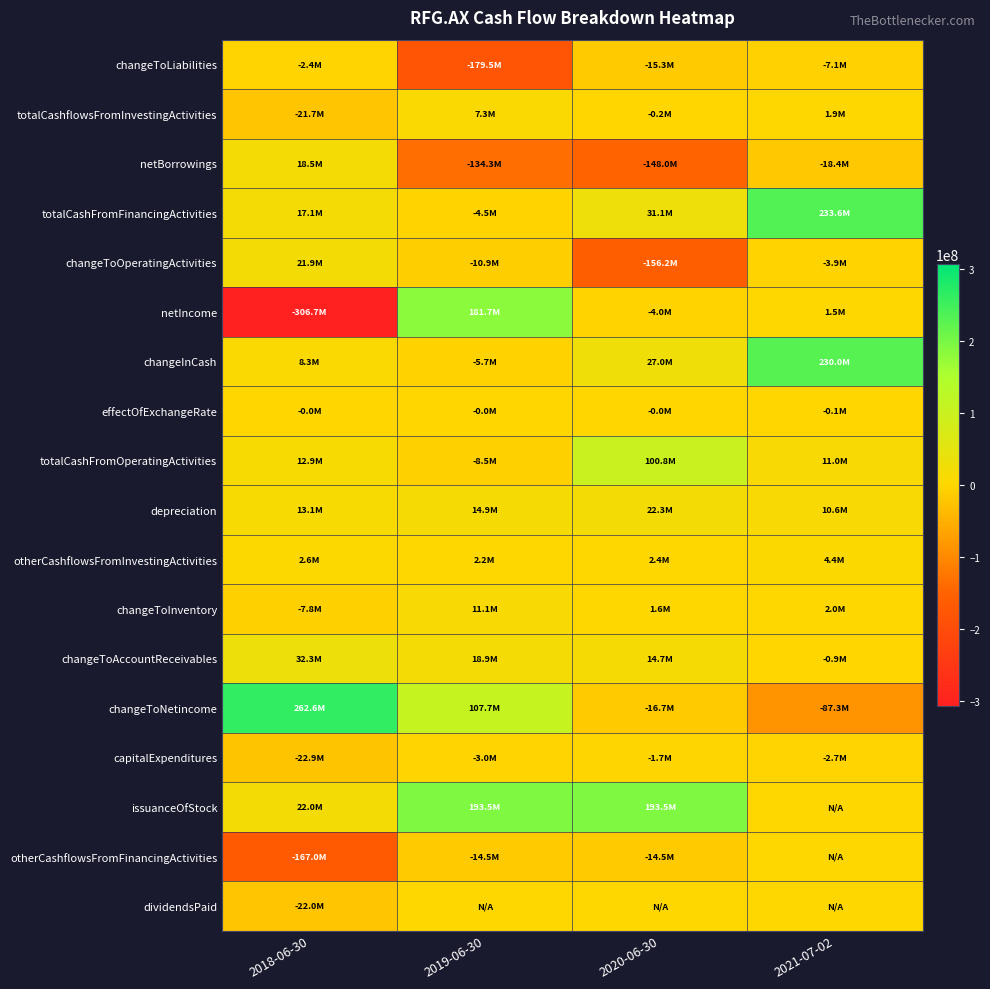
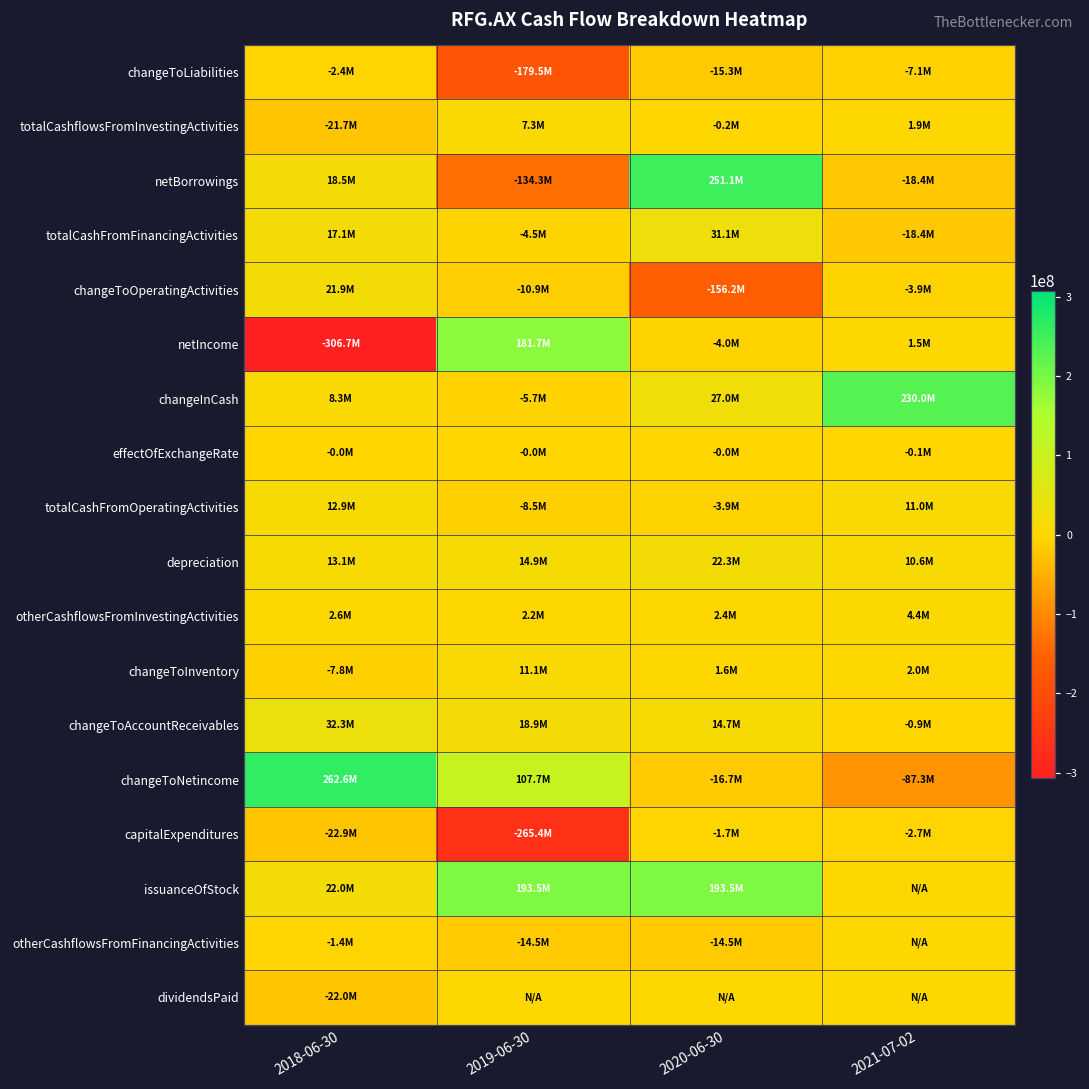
  {
    "changeToLiabilities": {
      "2018-06-30": "-2.4M",
      "2019-06-30": "-179.5M",
      "2020-06-30": "-15.3M",
      "2021-07-02": "-7.1M"
    },
    "totalCashflowsFromInvestingActivities": {
      "2018-06-30": "-21.7M",
      "2019-06-30": "7.3M",
      "2020-06-30": "-0.2M",
      "2021-07-02": "1.9M"
    },
    "netBorrowings": {
      "2018-06-30": "18.5M",
      "2019-06-30": "-134.3M",
-     "2020-06-30": "-148.0M",
+     "2020-06-30": "251.1M",
      "2021-07-02": "-18.4M"
    },
    "totalCashFromFinancingActivities": {
      "2018-06-30": "17.1M",
      "2019-06-30": "-4.5M",
      "2020-06-30": "31.1M",
-     "2021-07-02": "233.6M"
+     "2021-07-02": "-18.4M"
    },
    "changeToOperatingActivities": {
      "2018-06-30": "21.9M",
      "2019-06-30": "-10.9M",
      "2020-06-30": "-156.2M",
      "2021-07-02": "-3.9M"
    },
    "netIncome": {
      "2018-06-30": "-306.7M",
      "2019-06-30": "181.7M",
      "2020-06-30": "-4.0M",
      "2021-07-02": "1.5M"
    },
    "changeInCash": {
      "2018-06-30": "8.3M",
      "2019-06-30": "-5.7M",
      "2020-06-30": "27.0M",
      "2021-07-02": "230.0M"
    },
    "effectOfExchangeRate": {
      "2018-06-30": "-0.0M",
      "2019-06-30": "-0.0M",
      "2020-06-30": "-0.0M",
      "2021-07-02": "-0.1M"
    },
    "totalCashFromOperatingActivities": {
      "2018-06-30": "12.9M",
      "2019-06-30": "-8.5M",
-     "2020-06-30": "100.8M",
+     "2020-06-30": "-3.9M",
      "2021-07-02": "11.0M"
    },
    "depreciation": {
      "2018-06-30": "13.1M",
      "2019-06-30": "14.9M",
      "2020-06-30": "22.3M",
      "2021-07-02": "10.6M"
    },
    "otherCashflowsFromInvestingActivities": {
      "2018-06-30": "2.6M",
      "2019-06-30": "2.2M",
      "2020-06-30": "2.4M",
      "2021-07-02": "4.4M"
    },
    "changeToInventory": {
      "2018-06-30": "-7.8M",
      "2019-06-30": "11.1M",
      "2020-06-30": "1.6M",
      "2021-07-02": "2.0M"
    },
    "changeToAccountReceivables": {
      "2018-06-30": "32.3M",
      "2019-06-30": "18.9M",
      "2020-06-30": "14.7M",
      "2021-07-02": "-0.9M"
    },
    "changeToNetincome": {
      "2018-06-30": "262.6M",
      "2019-06-30": "107.7M",
      "2020-06-30": "-16.7M",
      "2021-07-02": "-87.3M"
    },
    "capitalExpenditures": {
      "2018-06-30": "-22.9M",
-     "2019-06-30": "-3.0M",
+     "2019-06-30": "-265.4M",
      "2020-06-30": "-1.7M",
      "2021-07-02": "-2.7M"
    },
    "issuanceOfStock": {
      "2018-06-30": "22.0M",
      "2019-06-30": "193.5M",
      "2020-06-30": "193.5M"
    },
    "otherCashflowsFromFinancingActivities": {
-     "2018-06-30": "-167.0M",
+     "2018-06-30": "-1.4M",
      "2019-06-30": "-14.5M",
      "2020-06-30": "-14.5M"
    },
    "dividendsPaid": {
      "2018-06-30": "-22.0M"
    }
  }
